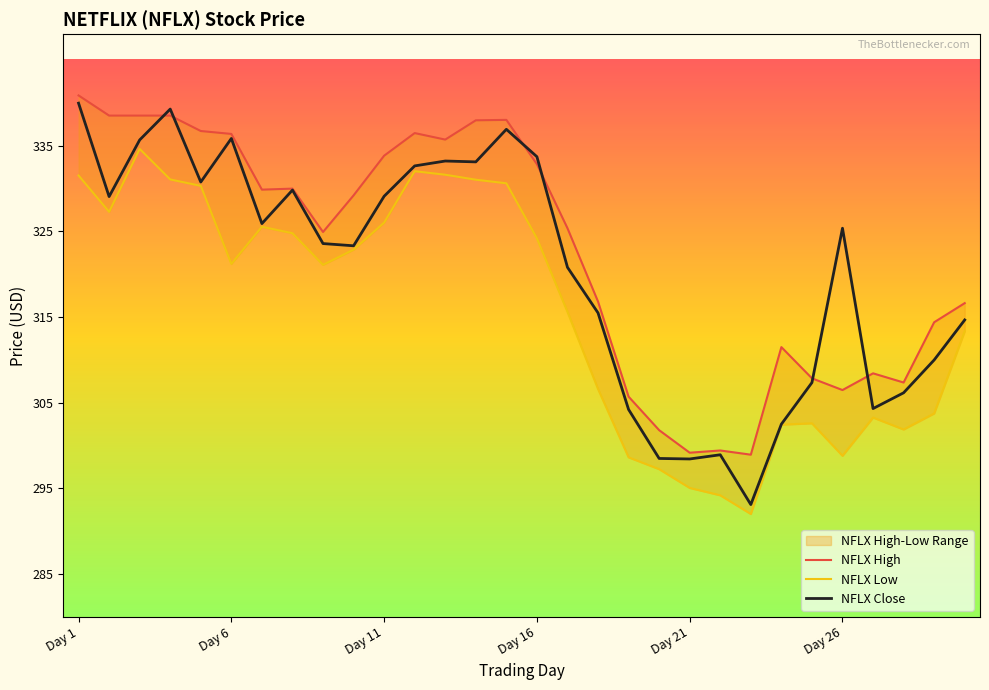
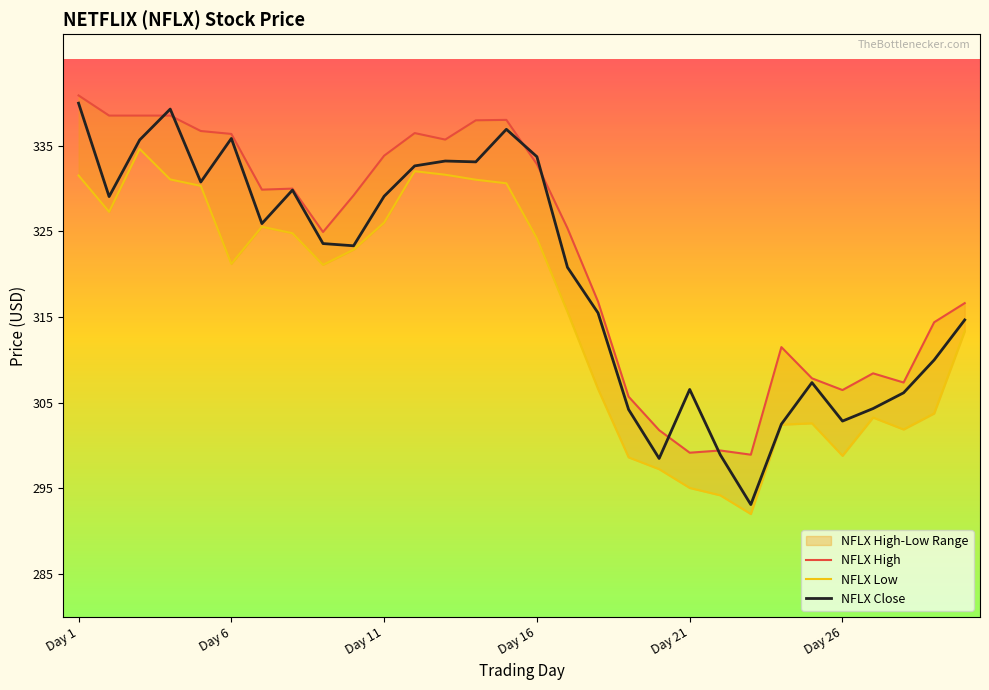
  {
    "NFLX Close": {
      "Day 1": 340,
      "Day 6": 336,
      "Day 11": 329,
      "Day 16": 334,
-     "Day 21": 298,
-     "Day 26": 325
+     "Day 21": 307,
+     "Day 26": 303
    }
  }
